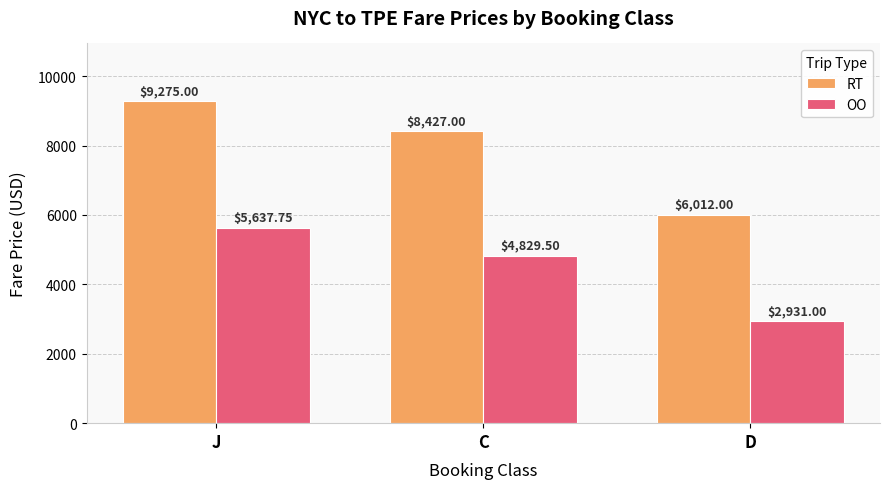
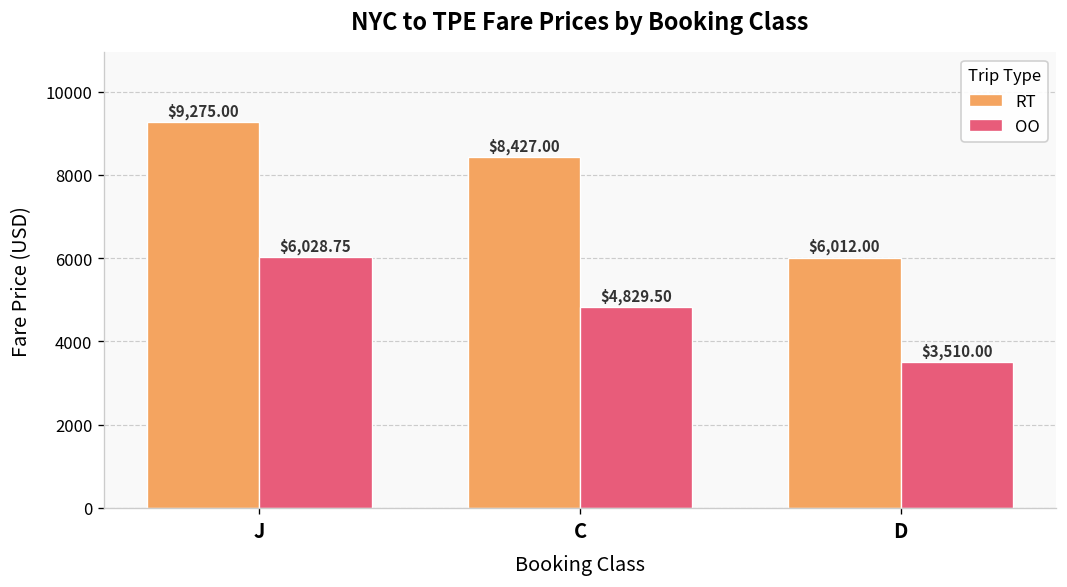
  {
    "RT": {
      "J": "$9,275.00",
      "C": "$8,427.00",
      "D": "$6,012.00"
    },
    "OO": {
-     "J": "$5,637.75",
+     "J": "$6,028.75",
      "C": "$4,829.50",
-     "D": "$2,931.00"
+     "D": "$3,510.00"
    }
  }
